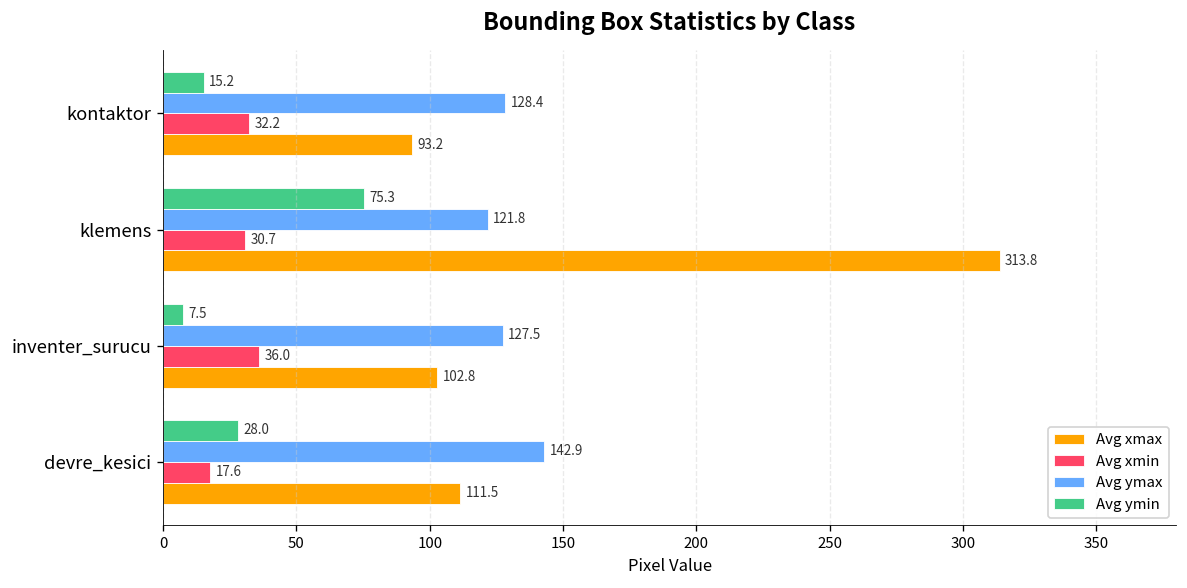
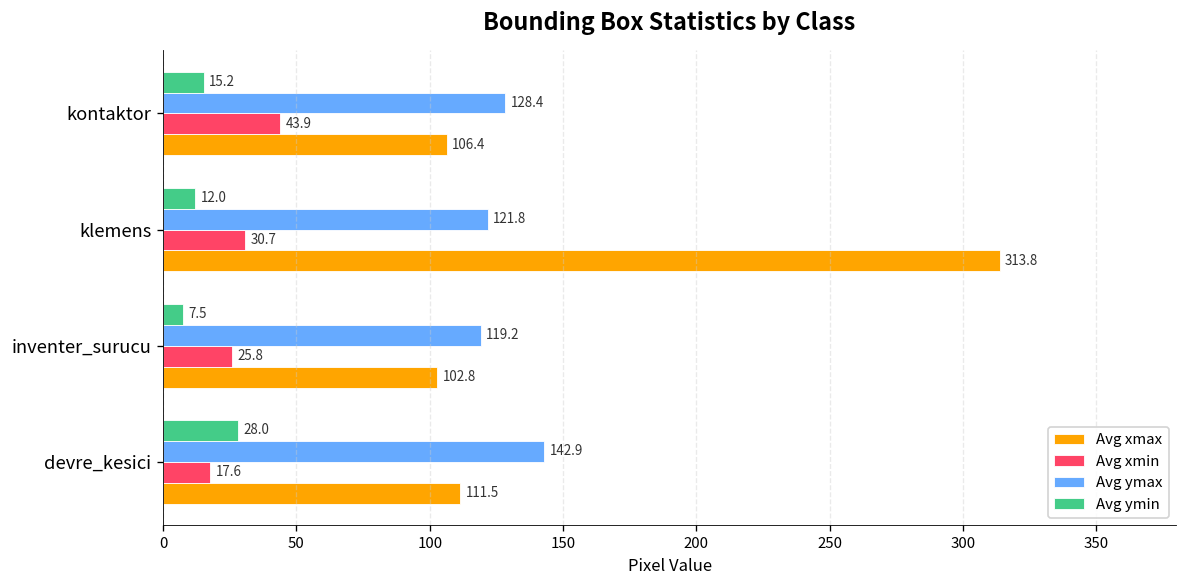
  {
    "Avg xmax": {
-     "kontaktor": 93.2,
+     "kontaktor": 106.4,
      "klemens": 313.8,
      "inventer_surucu": 102.8,
      "devre_kesici": 111.5
    },
    "Avg xmin": {
-     "kontaktor": 32.2,
+     "kontaktor": 43.9,
      "klemens": 30.7,
-     "inventer_surucu": 36.0,
+     "inventer_surucu": 25.8,
      "devre_kesici": 17.6
    },
    "Avg ymax": {
      "kontaktor": 128.4,
      "klemens": 121.8,
-     "inventer_surucu": 127.5,
+     "inventer_surucu": 119.2,
      "devre_kesici": 142.9
    },
    "Avg ymin": {
      "kontaktor": 15.2,
-     "klemens": 75.3,
+     "klemens": 12.0,
      "inventer_surucu": 7.5,
      "devre_kesici": 28.0
    }
  }
